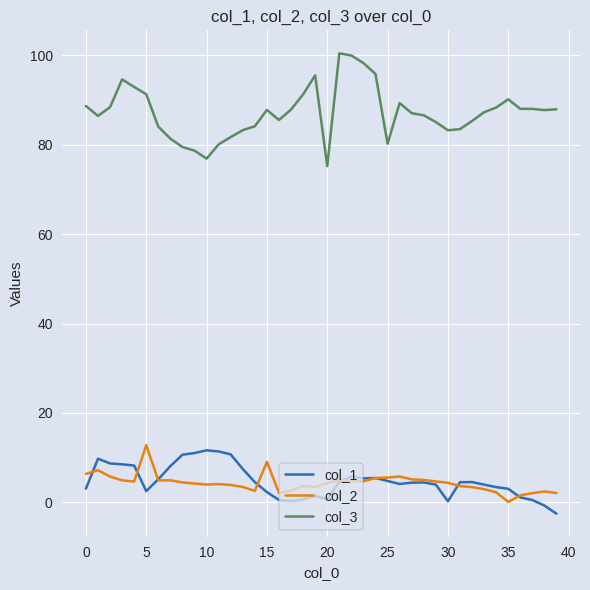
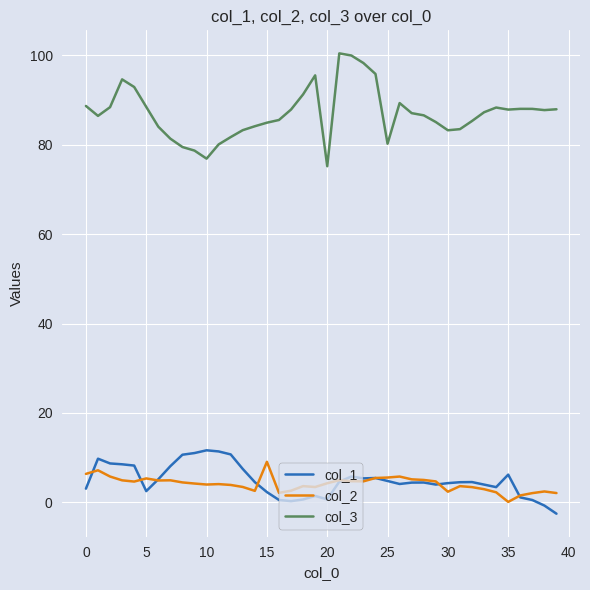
  {
    "col_1": {
      "0": 3,
      "5": 3,
      "10": 12,
      "15": 2,
      "25": 5,
-     "30": 0,
-     "35": 3
+     "30": 4,
+     "35": 6
    },
    "col_2": {
      "0": 6,
-     "5": 13,
+     "5": 5,
      "10": 4,
      "15": 9,
      "25": 6,
-     "30": 4,
+     "30": 2,
      "35": 0
    },
    "col_3": {
      "0": 89,
-     "5": 91,
+     "5": 88,
      "10": 77,
-     "15": 88,
+     "15": 85,
      "20": 75,
      "25": 80,
      "30": 83,
-     "35": 90
+     "35": 88
    }
  }
